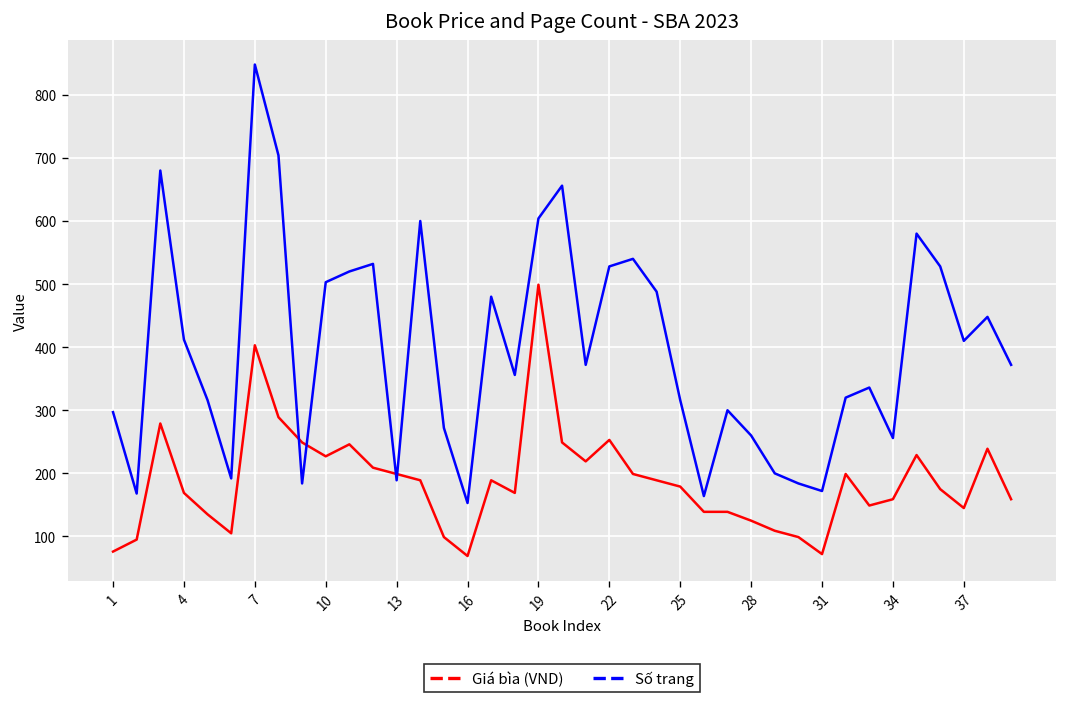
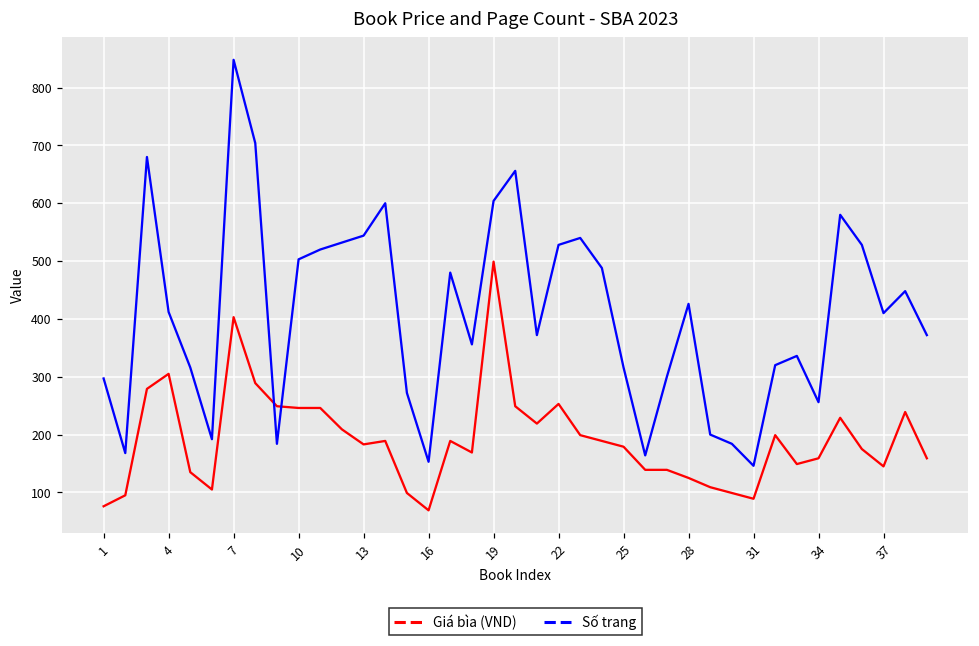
  {
    "Giá bìa (VND)": {
      "1": 80,
-     "4": 170,
+     "4": 310,
      "7": 400,
-     "10": 230,
-     "13": 200,
+     "10": 250,
+     "13": 180,
      "16": 70,
      "19": 500,
      "22": 250,
      "25": 180,
      "28": 130,
-     "31": 70,
+     "31": 90,
      "34": 160,
      "37": 150
    },
    "Số trang": {
      "1": 300,
      "4": 410,
      "7": 850,
      "10": 500,
-     "13": 190,
+     "13": 540,
      "16": 150,
      "19": 600,
      "22": 530,
      "25": 320,
-     "28": 260,
-     "31": 170,
+     "28": 430,
+     "31": 150,
      "34": 260,
      "37": 410
    }
  }
